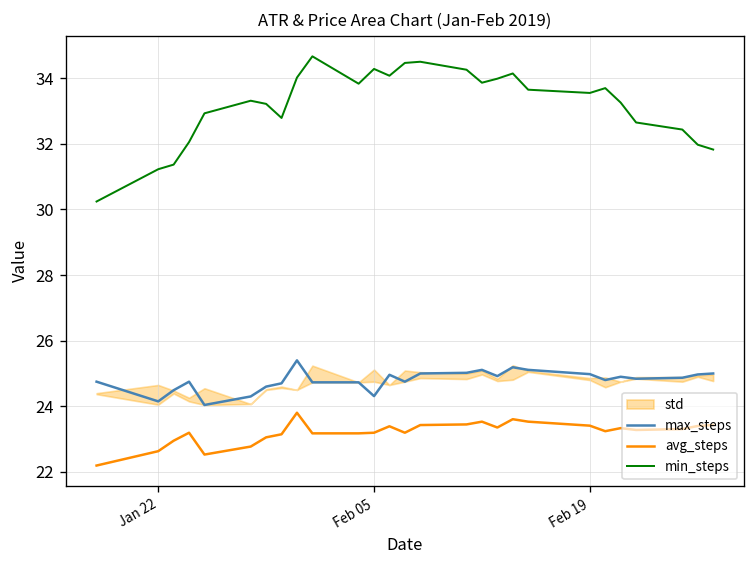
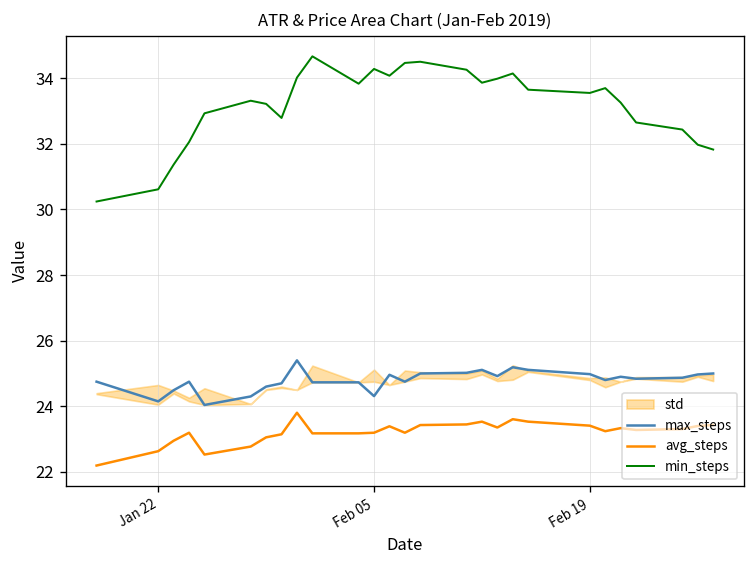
  {
    "max_steps": {
      "Jan 22": 24.2,
      "Feb 05": 24.3,
      "Feb 19": 25.0
    },
    "min_steps": {
-     "Jan 22": 31.2,
+     "Jan 22": 30.6,
      "Feb 05": 34.3,
      "Feb 19": 33.6
    }
  }
